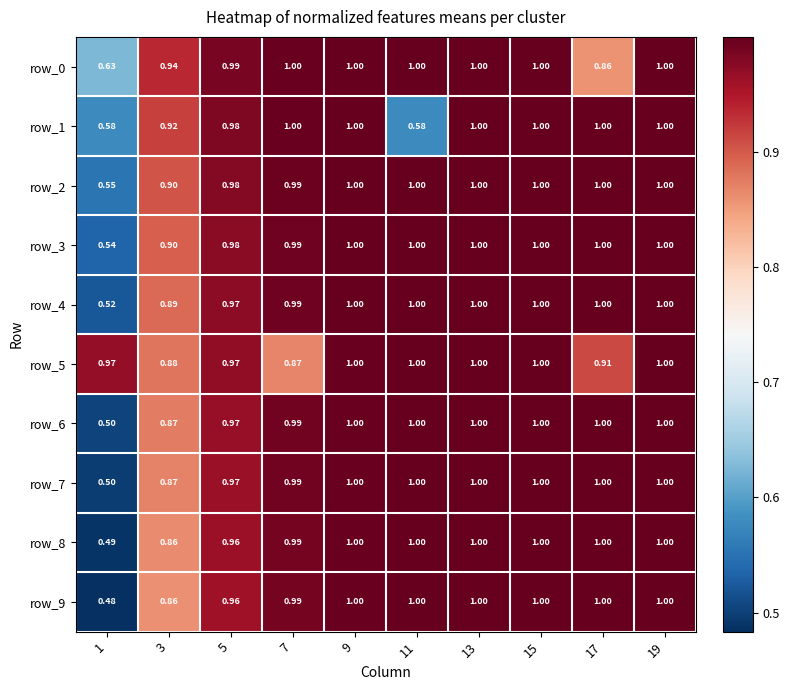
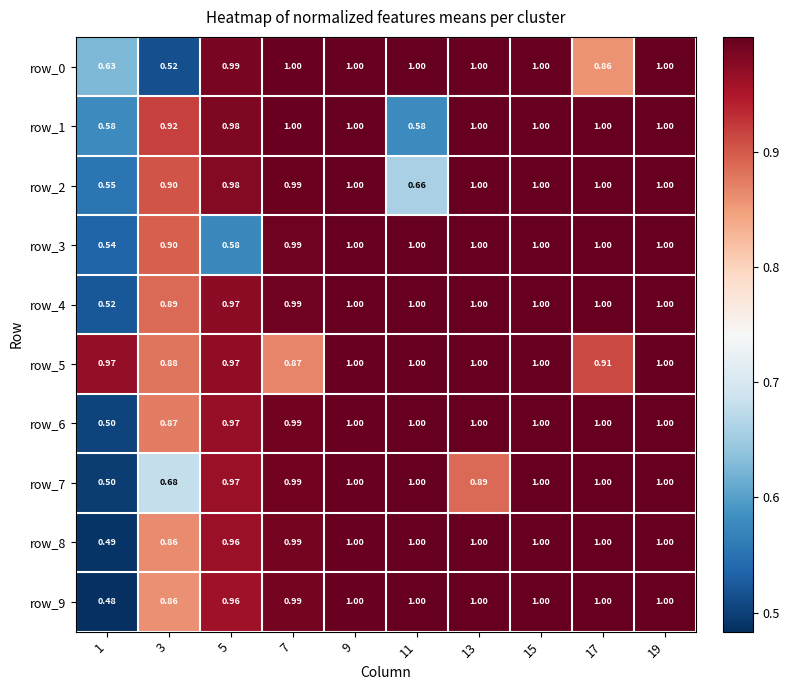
  {
    "row_0": {
      "1": 0.63,
-     "3": 0.94,
+     "3": 0.52,
      "5": 0.99,
      "7": 1.00,
      "9": 1.00,
      "11": 1.00,
      "13": 1.00,
      "15": 1.00,
      "17": 0.86,
      "19": 1.00
    },
    "row_1": {
      "1": 0.58,
      "3": 0.92,
      "5": 0.98,
      "7": 1.00,
      "9": 1.00,
      "11": 0.58,
      "13": 1.00,
      "15": 1.00,
      "17": 1.00,
      "19": 1.00
    },
    "row_2": {
      "1": 0.55,
      "3": 0.90,
      "5": 0.98,
      "7": 0.99,
      "9": 1.00,
-     "11": 1.00,
+     "11": 0.66,
      "13": 1.00,
      "15": 1.00,
      "17": 1.00,
      "19": 1.00
    },
    "row_3": {
      "1": 0.54,
      "3": 0.90,
-     "5": 0.98,
+     "5": 0.58,
      "7": 0.99,
      "9": 1.00,
      "11": 1.00,
      "13": 1.00,
      "15": 1.00,
      "17": 1.00,
      "19": 1.00
    },
    "row_4": {
      "1": 0.52,
      "3": 0.89,
      "5": 0.97,
      "7": 0.99,
      "9": 1.00,
      "11": 1.00,
      "13": 1.00,
      "15": 1.00,
      "17": 1.00,
      "19": 1.00
    },
    "row_5": {
      "1": 0.97,
      "3": 0.88,
      "5": 0.97,
      "7": 0.87,
      "9": 1.00,
      "11": 1.00,
      "13": 1.00,
      "15": 1.00,
      "17": 0.91,
      "19": 1.00
    },
    "row_6": {
      "1": 0.50,
      "3": 0.87,
      "5": 0.97,
      "7": 0.99,
      "9": 1.00,
      "11": 1.00,
      "13": 1.00,
      "15": 1.00,
      "17": 1.00,
      "19": 1.00
    },
    "row_7": {
      "1": 0.50,
-     "3": 0.87,
+     "3": 0.68,
      "5": 0.97,
      "7": 0.99,
      "9": 1.00,
      "11": 1.00,
-     "13": 1.00,
+     "13": 0.89,
      "15": 1.00,
      "17": 1.00,
      "19": 1.00
    },
    "row_8": {
      "1": 0.49,
      "3": 0.86,
      "5": 0.96,
      "7": 0.99,
      "9": 1.00,
      "11": 1.00,
      "13": 1.00,
      "15": 1.00,
      "17": 1.00,
      "19": 1.00
    },
    "row_9": {
      "1": 0.48,
      "3": 0.86,
      "5": 0.96,
      "7": 0.99,
      "9": 1.00,
      "11": 1.00,
      "13": 1.00,
      "15": 1.00,
      "17": 1.00,
      "19": 1.00
    }
  }
